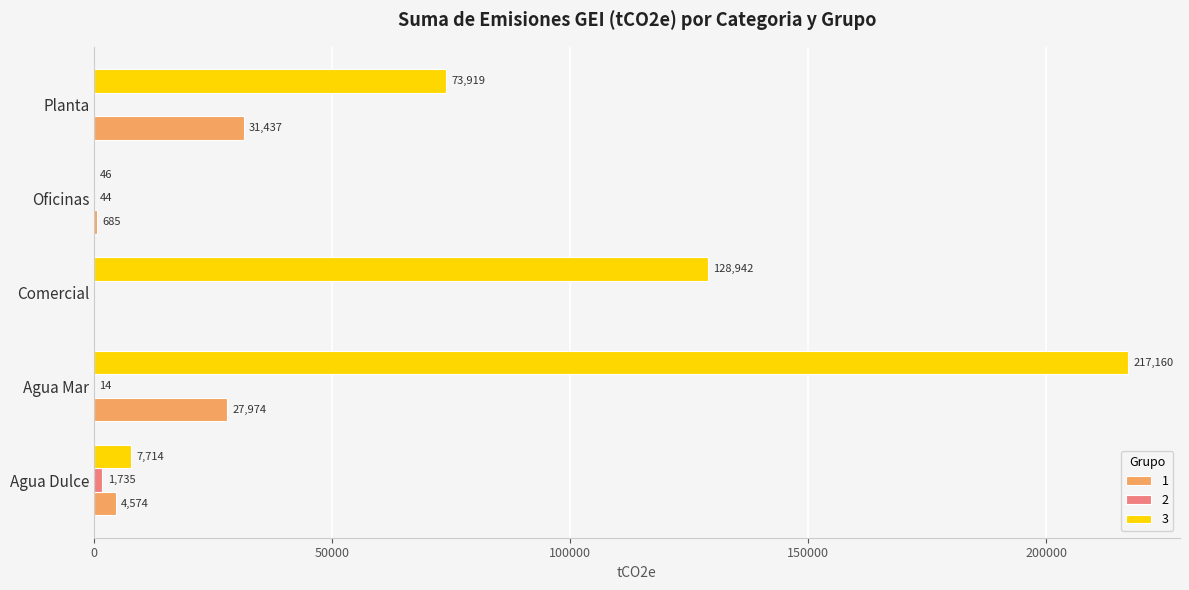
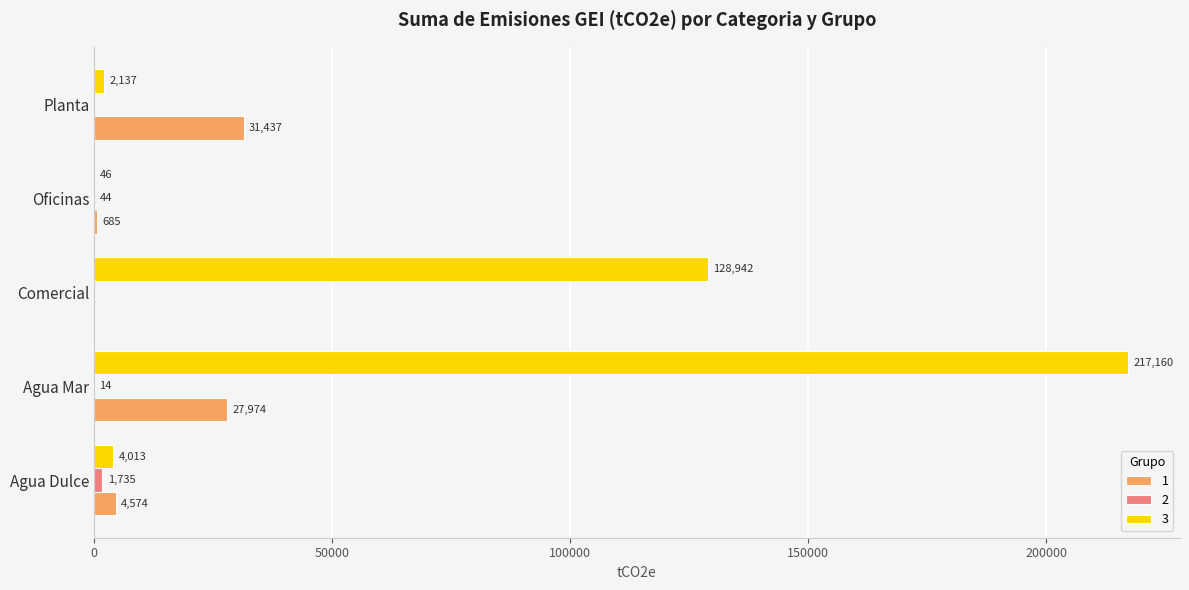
  {
    "3": {
-     "Planta": "73,919",
+     "Planta": "2,137",
      "Oficinas": "46",
      "Comercial": "128,942",
      "Agua Mar": "217,160",
-     "Agua Dulce": "7,714"
+     "Agua Dulce": "4,013"
    }
  }
